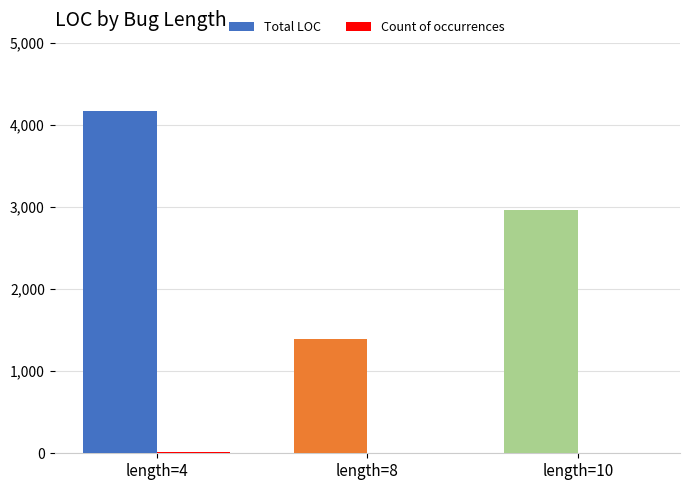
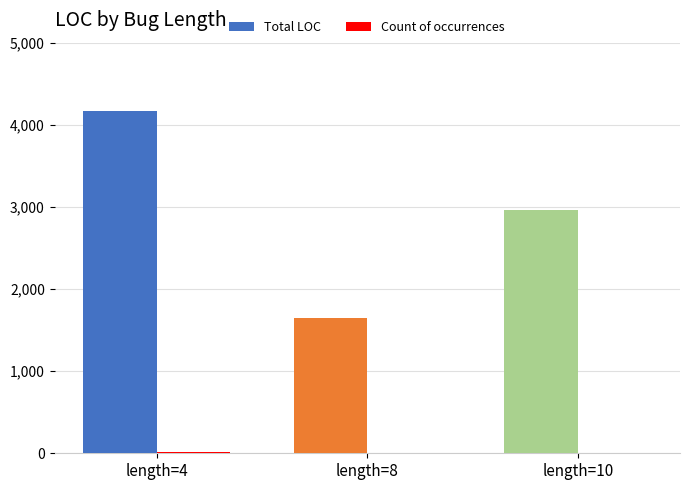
  {
    "Total LOC": {
      "length=4": "4,200",
-     "length=8": "1,400",
+     "length=8": "1,600",
      "length=10": "3,000"
    }
  }
